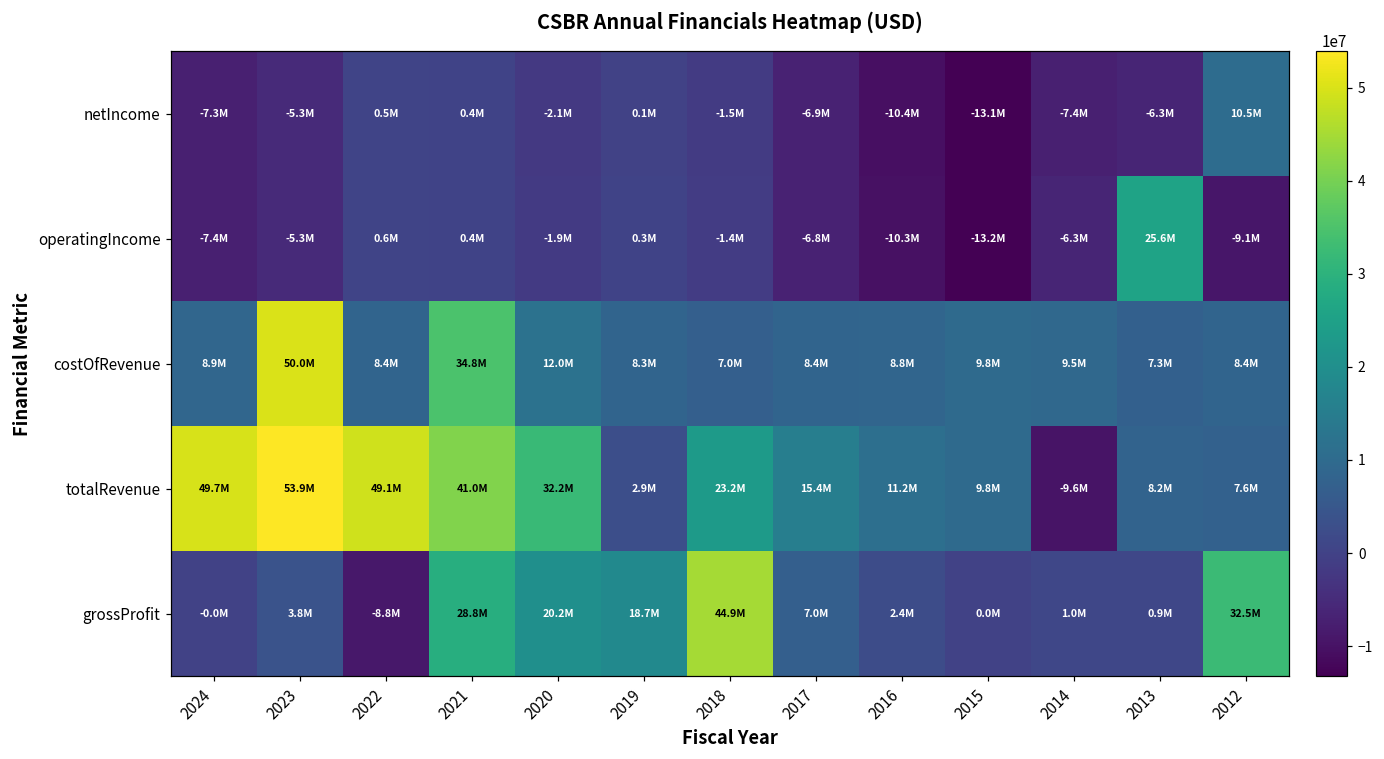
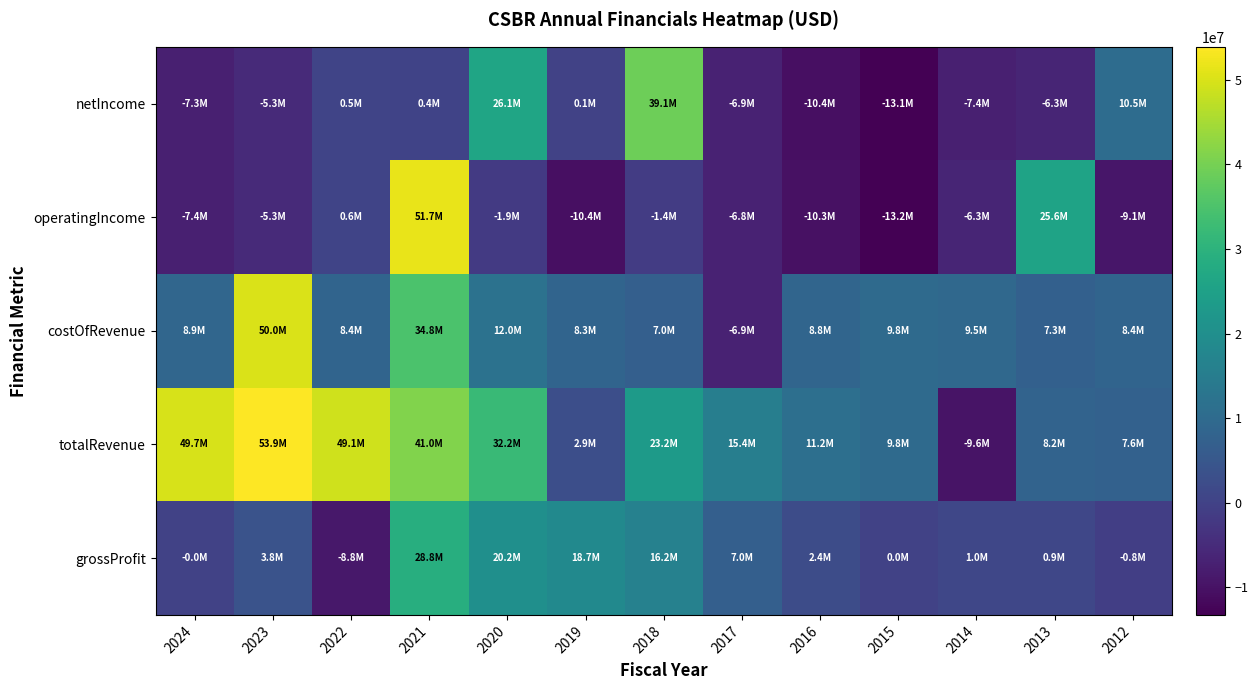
  {
    "netIncome": {
      "2024": "-7.3M",
      "2023": "-5.3M",
      "2022": "0.5M",
      "2021": "0.4M",
-     "2020": "-2.1M",
+     "2020": "26.1M",
      "2019": "0.1M",
-     "2018": "-1.5M",
+     "2018": "39.1M",
      "2017": "-6.9M",
      "2016": "-10.4M",
      "2015": "-13.1M",
      "2014": "-7.4M",
      "2013": "-6.3M",
      "2012": "10.5M"
    },
    "operatingIncome": {
      "2024": "-7.4M",
      "2023": "-5.3M",
      "2022": "0.6M",
-     "2021": "0.4M",
+     "2021": "51.7M",
      "2020": "-1.9M",
-     "2019": "0.3M",
+     "2019": "-10.4M",
      "2018": "-1.4M",
      "2017": "-6.8M",
      "2016": "-10.3M",
      "2015": "-13.2M",
      "2014": "-6.3M",
      "2013": "25.6M",
      "2012": "-9.1M"
    },
    "costOfRevenue": {
      "2024": "8.9M",
      "2023": "50.0M",
      "2022": "8.4M",
      "2021": "34.8M",
      "2020": "12.0M",
      "2019": "8.3M",
      "2018": "7.0M",
-     "2017": "8.4M",
+     "2017": "-6.9M",
      "2016": "8.8M",
      "2015": "9.8M",
      "2014": "9.5M",
      "2013": "7.3M",
      "2012": "8.4M"
    },
    "totalRevenue": {
      "2024": "49.7M",
      "2023": "53.9M",
      "2022": "49.1M",
      "2021": "41.0M",
      "2020": "32.2M",
      "2019": "2.9M",
      "2018": "23.2M",
      "2017": "15.4M",
      "2016": "11.2M",
      "2015": "9.8M",
      "2014": "-9.6M",
      "2013": "8.2M",
      "2012": "7.6M"
    },
    "grossProfit": {
      "2024": "-0.0M",
      "2023": "3.8M",
      "2022": "-8.8M",
      "2021": "28.8M",
      "2020": "20.2M",
      "2019": "18.7M",
-     "2018": "44.9M",
+     "2018": "16.2M",
      "2017": "7.0M",
      "2016": "2.4M",
      "2015": "0.0M",
      "2014": "1.0M",
      "2013": "0.9M",
-     "2012": "32.5M"
+     "2012": "-0.8M"
    }
  }
